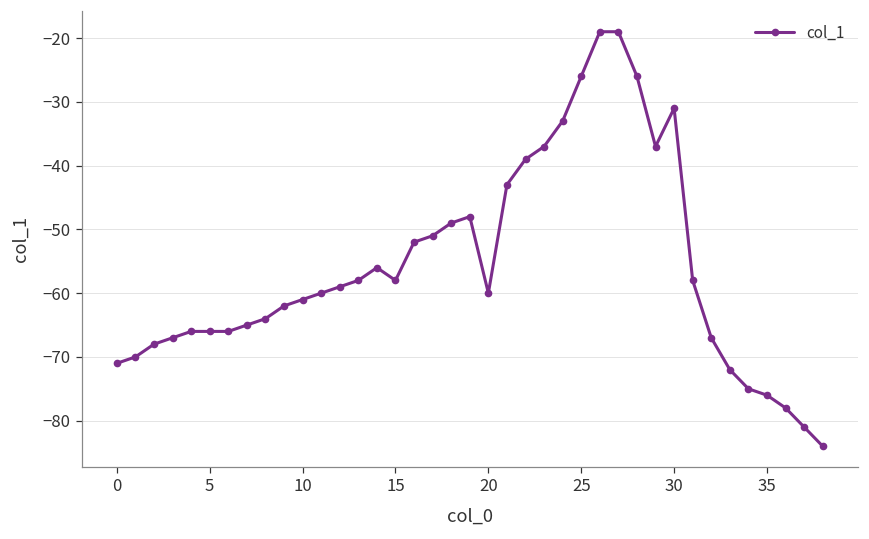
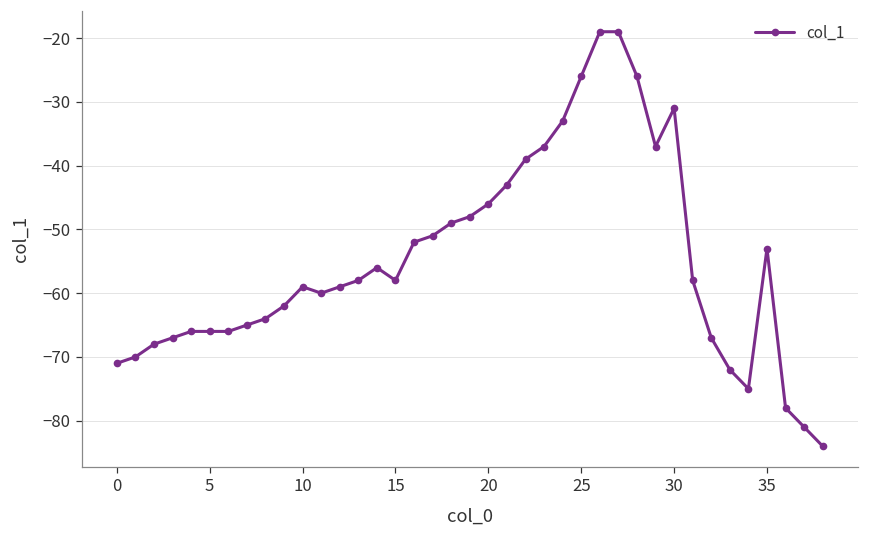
  {
    "0": -71,
    "5": -66,
-   "10": -61,
+   "10": -59,
    "15": -58,
-   "20": -60,
+   "20": -46,
    "25": -26,
    "30": -31,
-   "35": -76
+   "35": -53
  }
